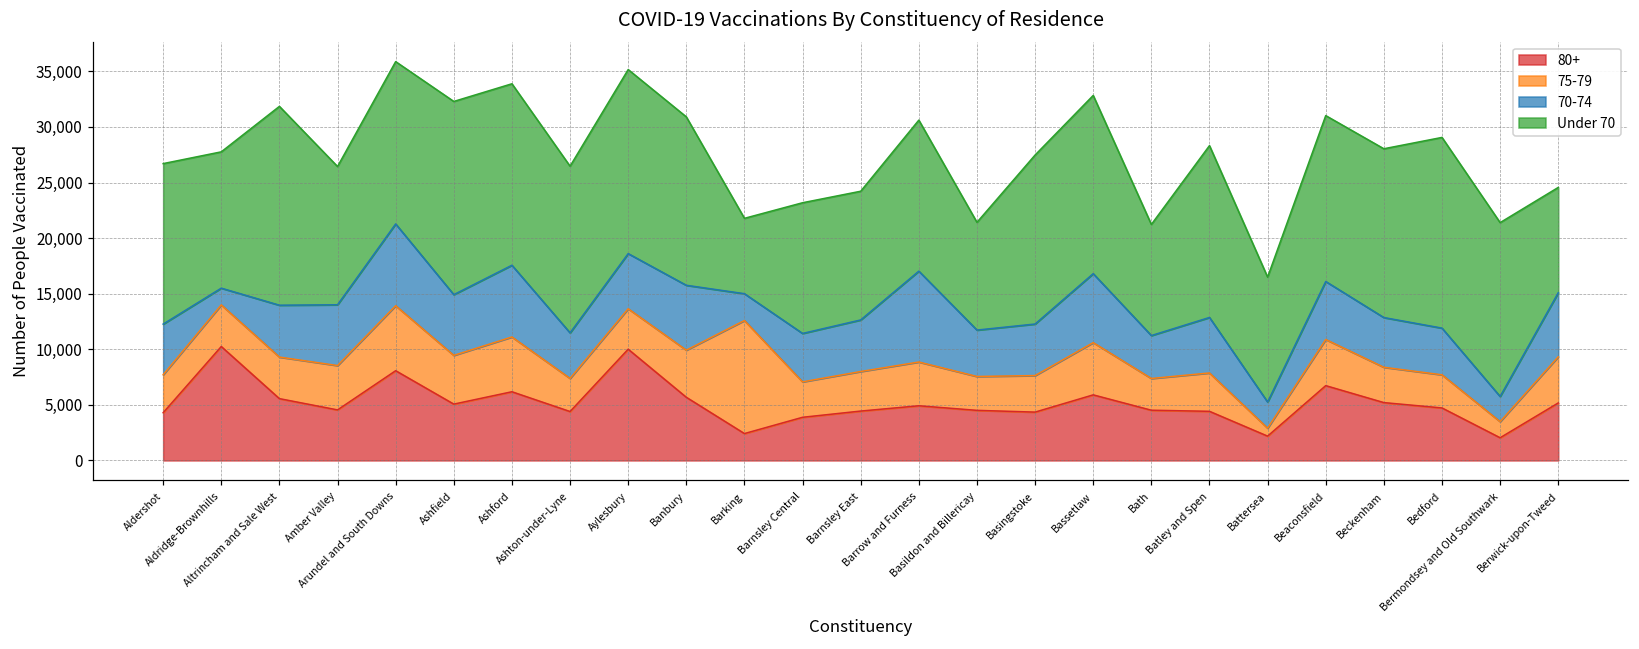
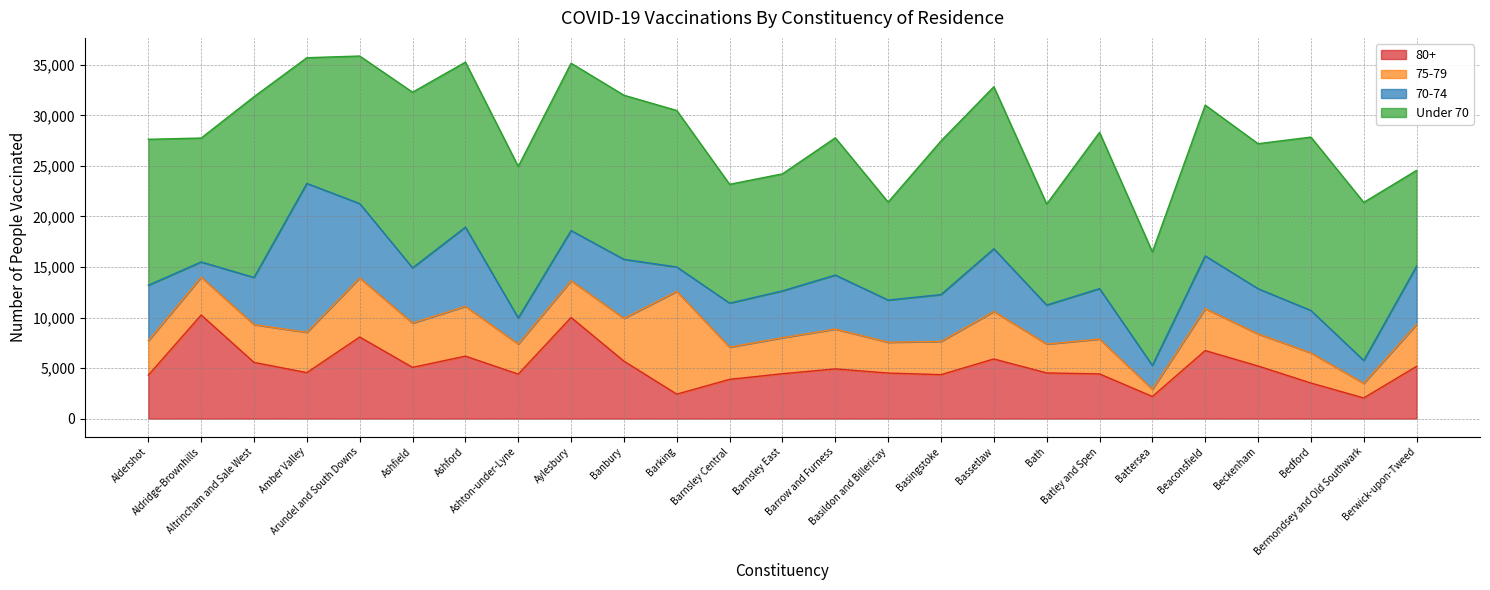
  {
    "80+": {
      "Aldershot": "4,300",
      "Aldridge-Brownhills": "10,200",
      "Altrincham and Sale West": "5,600",
      "Amber Valley": "4,500",
      "Arundel and South Downs": "8,100",
      "Ashfield": "5,100",
      "Ashford": "6,200",
      "Ashton-under-Lyne": "4,400",
      "Aylesbury": "10,000",
      "Banbury": "5,700",
      "Barking": "2,400",
      "Barnsley Central": "3,900",
      "Barnsley East": "4,400",
      "Barrow and Furness": "4,900",
      "Basildon and Billericay": "4,500",
      "Basingstoke": "4,300",
      "Bassetlaw": "5,900",
      "Bath": "4,500",
      "Batley and Spen": "4,400",
      "Battersea": "2,200",
      "Beaconsfield": "6,700",
      "Beckenham": "5,200",
-     "Bedford": "4,700",
+     "Bedford": "3,500",
      "Bermondsey and Old Southwark": "2,000",
      "Berwick-upon-Tweed": "5,200"
    },
    "75-79": {
      "Aldershot": "3,400",
      "Aldridge-Brownhills": "3,700",
      "Altrincham and Sale West": "3,700",
      "Amber Valley": "4,000",
      "Arundel and South Downs": "5,800",
      "Ashfield": "4,400",
      "Ashford": "4,900",
      "Ashton-under-Lyne": "3,000",
      "Aylesbury": "3,600",
      "Banbury": "4,200",
      "Barking": "10,200",
      "Barnsley Central": "3,200",
      "Barnsley East": "3,600",
      "Barrow and Furness": "3,900",
      "Basildon and Billericay": "3,000",
      "Basingstoke": "3,300",
      "Bassetlaw": "4,700",
      "Bath": "2,900",
      "Batley and Spen": "3,500",
      "Battersea": "700",
      "Beaconsfield": "4,200",
      "Beckenham": "3,200",
      "Bedford": "3,000",
      "Bermondsey and Old Southwark": "1,400",
      "Berwick-upon-Tweed": "4,200"
    },
    "70-74": {
-     "Aldershot": "4,600",
+     "Aldershot": "5,500",
      "Aldridge-Brownhills": "1,500",
      "Altrincham and Sale West": "4,700",
-     "Amber Valley": "5,500",
+     "Amber Valley": "14,700",
      "Arundel and South Downs": "7,400",
      "Ashfield": "5,500",
-     "Ashford": "6,500",
-     "Ashton-under-Lyne": "4,100",
+     "Ashford": "7,800",
+     "Ashton-under-Lyne": "2,600",
      "Aylesbury": "5,000",
      "Banbury": "5,800",
      "Barking": "2,400",
      "Barnsley Central": "4,400",
      "Barnsley East": "4,600",
-     "Barrow and Furness": "8,200",
+     "Barrow and Furness": "5,300",
      "Basildon and Billericay": "4,200",
      "Basingstoke": "4,600",
      "Bassetlaw": "6,200",
      "Bath": "3,900",
      "Batley and Spen": "5,000",
      "Battersea": "2,400",
      "Beaconsfield": "5,200",
      "Beckenham": "4,500",
      "Bedford": "4,200",
      "Bermondsey and Old Southwark": "2,300",
      "Berwick-upon-Tweed": "5,800"
    },
    "Under 70": {
      "Aldershot": "14,400",
      "Aldridge-Brownhills": "12,300",
      "Altrincham and Sale West": "17,900",
      "Amber Valley": "12,400",
      "Arundel and South Downs": "14,600",
      "Ashfield": "17,400",
      "Ashford": "16,300",
      "Ashton-under-Lyne": "15,000",
      "Aylesbury": "16,600",
-     "Banbury": "15,100",
-     "Barking": "6,800",
+     "Banbury": "16,200",
+     "Barking": "15,500",
      "Barnsley Central": "11,800",
      "Barnsley East": "11,600",
      "Barrow and Furness": "13,600",
      "Basildon and Billericay": "9,700",
      "Basingstoke": "15,200",
      "Bassetlaw": "16,000",
      "Bath": "10,000",
      "Batley and Spen": "15,500",
      "Battersea": "11,200",
      "Beaconsfield": "14,900",
-     "Beckenham": "15,200",
+     "Beckenham": "14,300",
      "Bedford": "17,200",
      "Bermondsey and Old Southwark": "15,600",
      "Berwick-upon-Tweed": "9,500"
    }
  }
